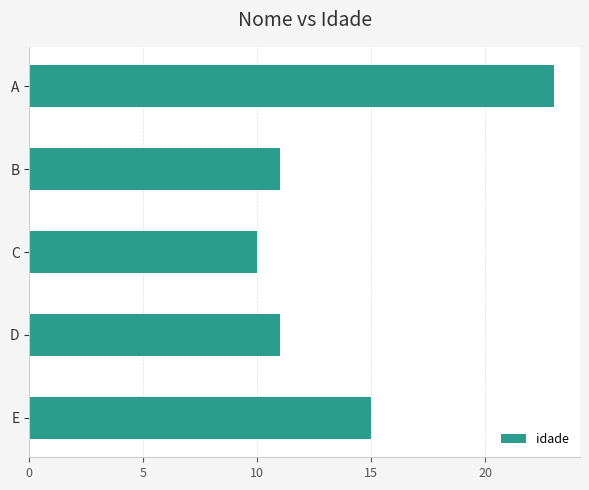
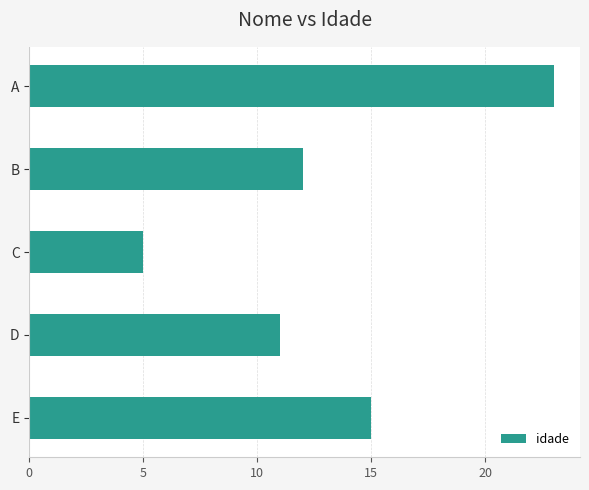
  {
    "A": 23,
-   "B": 11,
-   "C": 10,
+   "B": 12,
+   "C": 5,
    "D": 11,
    "E": 15
  }
